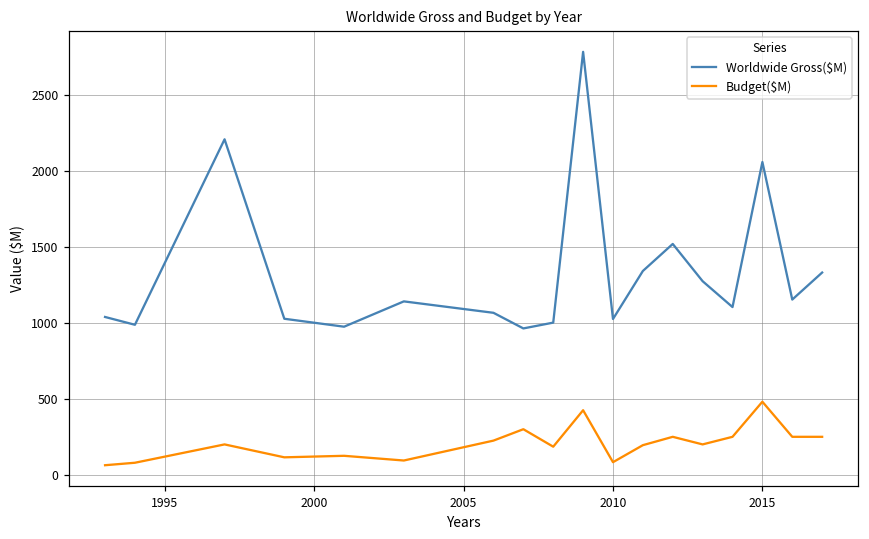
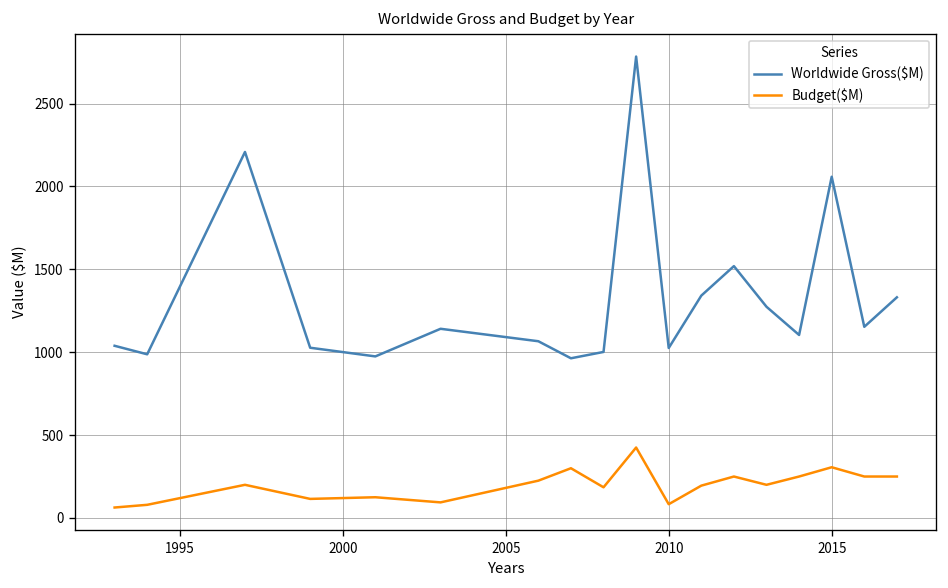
  {
    "Worldwide Gross($M)": {
      "2010": 1030,
      "2015": 2060
    },
    "Budget($M)": {
      "2010": 80,
-     "2015": 480
+     "2015": 310
    }
  }
